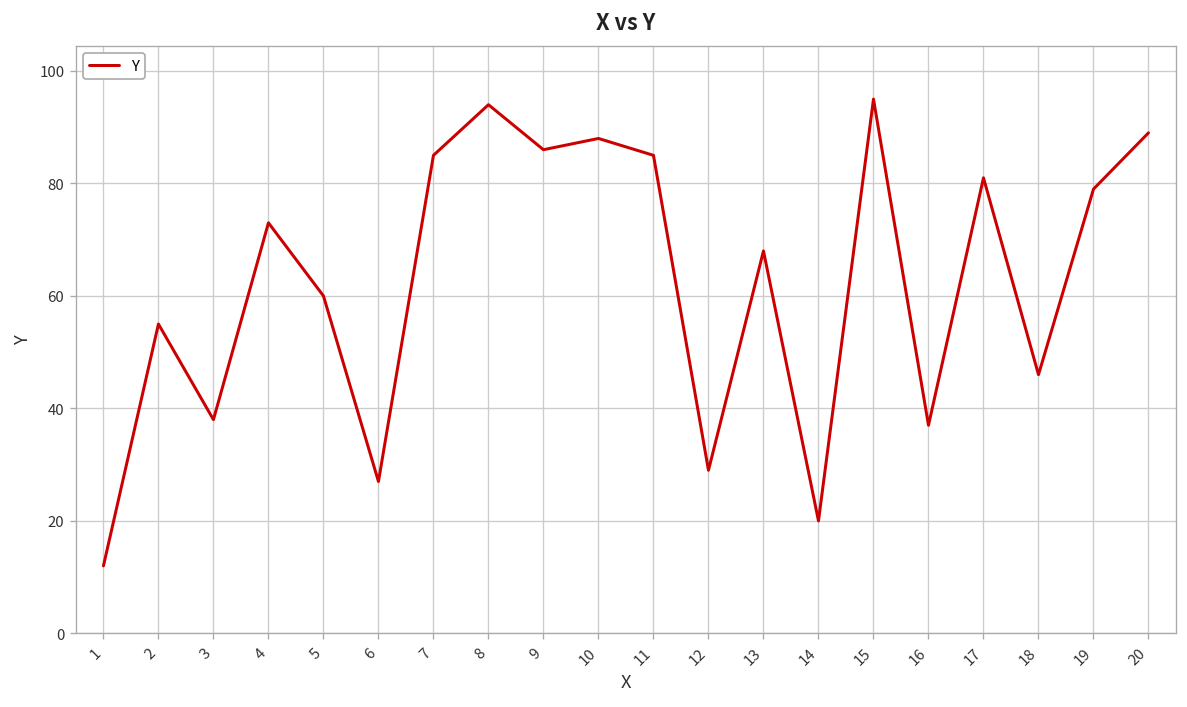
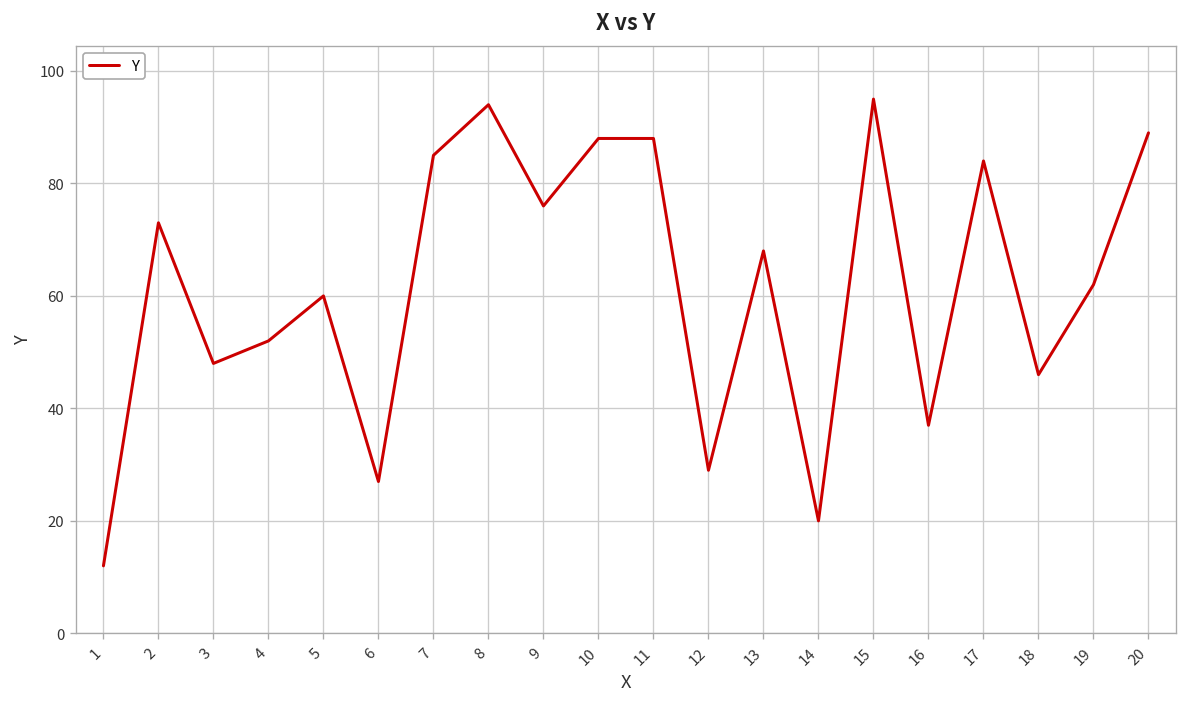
  {
    "1": 12,
-   "2": 55,
-   "3": 38,
-   "4": 73,
+   "2": 73,
+   "3": 48,
+   "4": 52,
    "5": 60,
    "6": 27,
    "7": 85,
    "8": 94,
-   "9": 86,
+   "9": 76,
    "10": 88,
-   "11": 85,
+   "11": 88,
    "12": 29,
    "13": 68,
    "14": 20,
    "15": 95,
    "16": 37,
-   "17": 81,
+   "17": 84,
    "18": 46,
-   "19": 79,
+   "19": 62,
    "20": 89
  }
